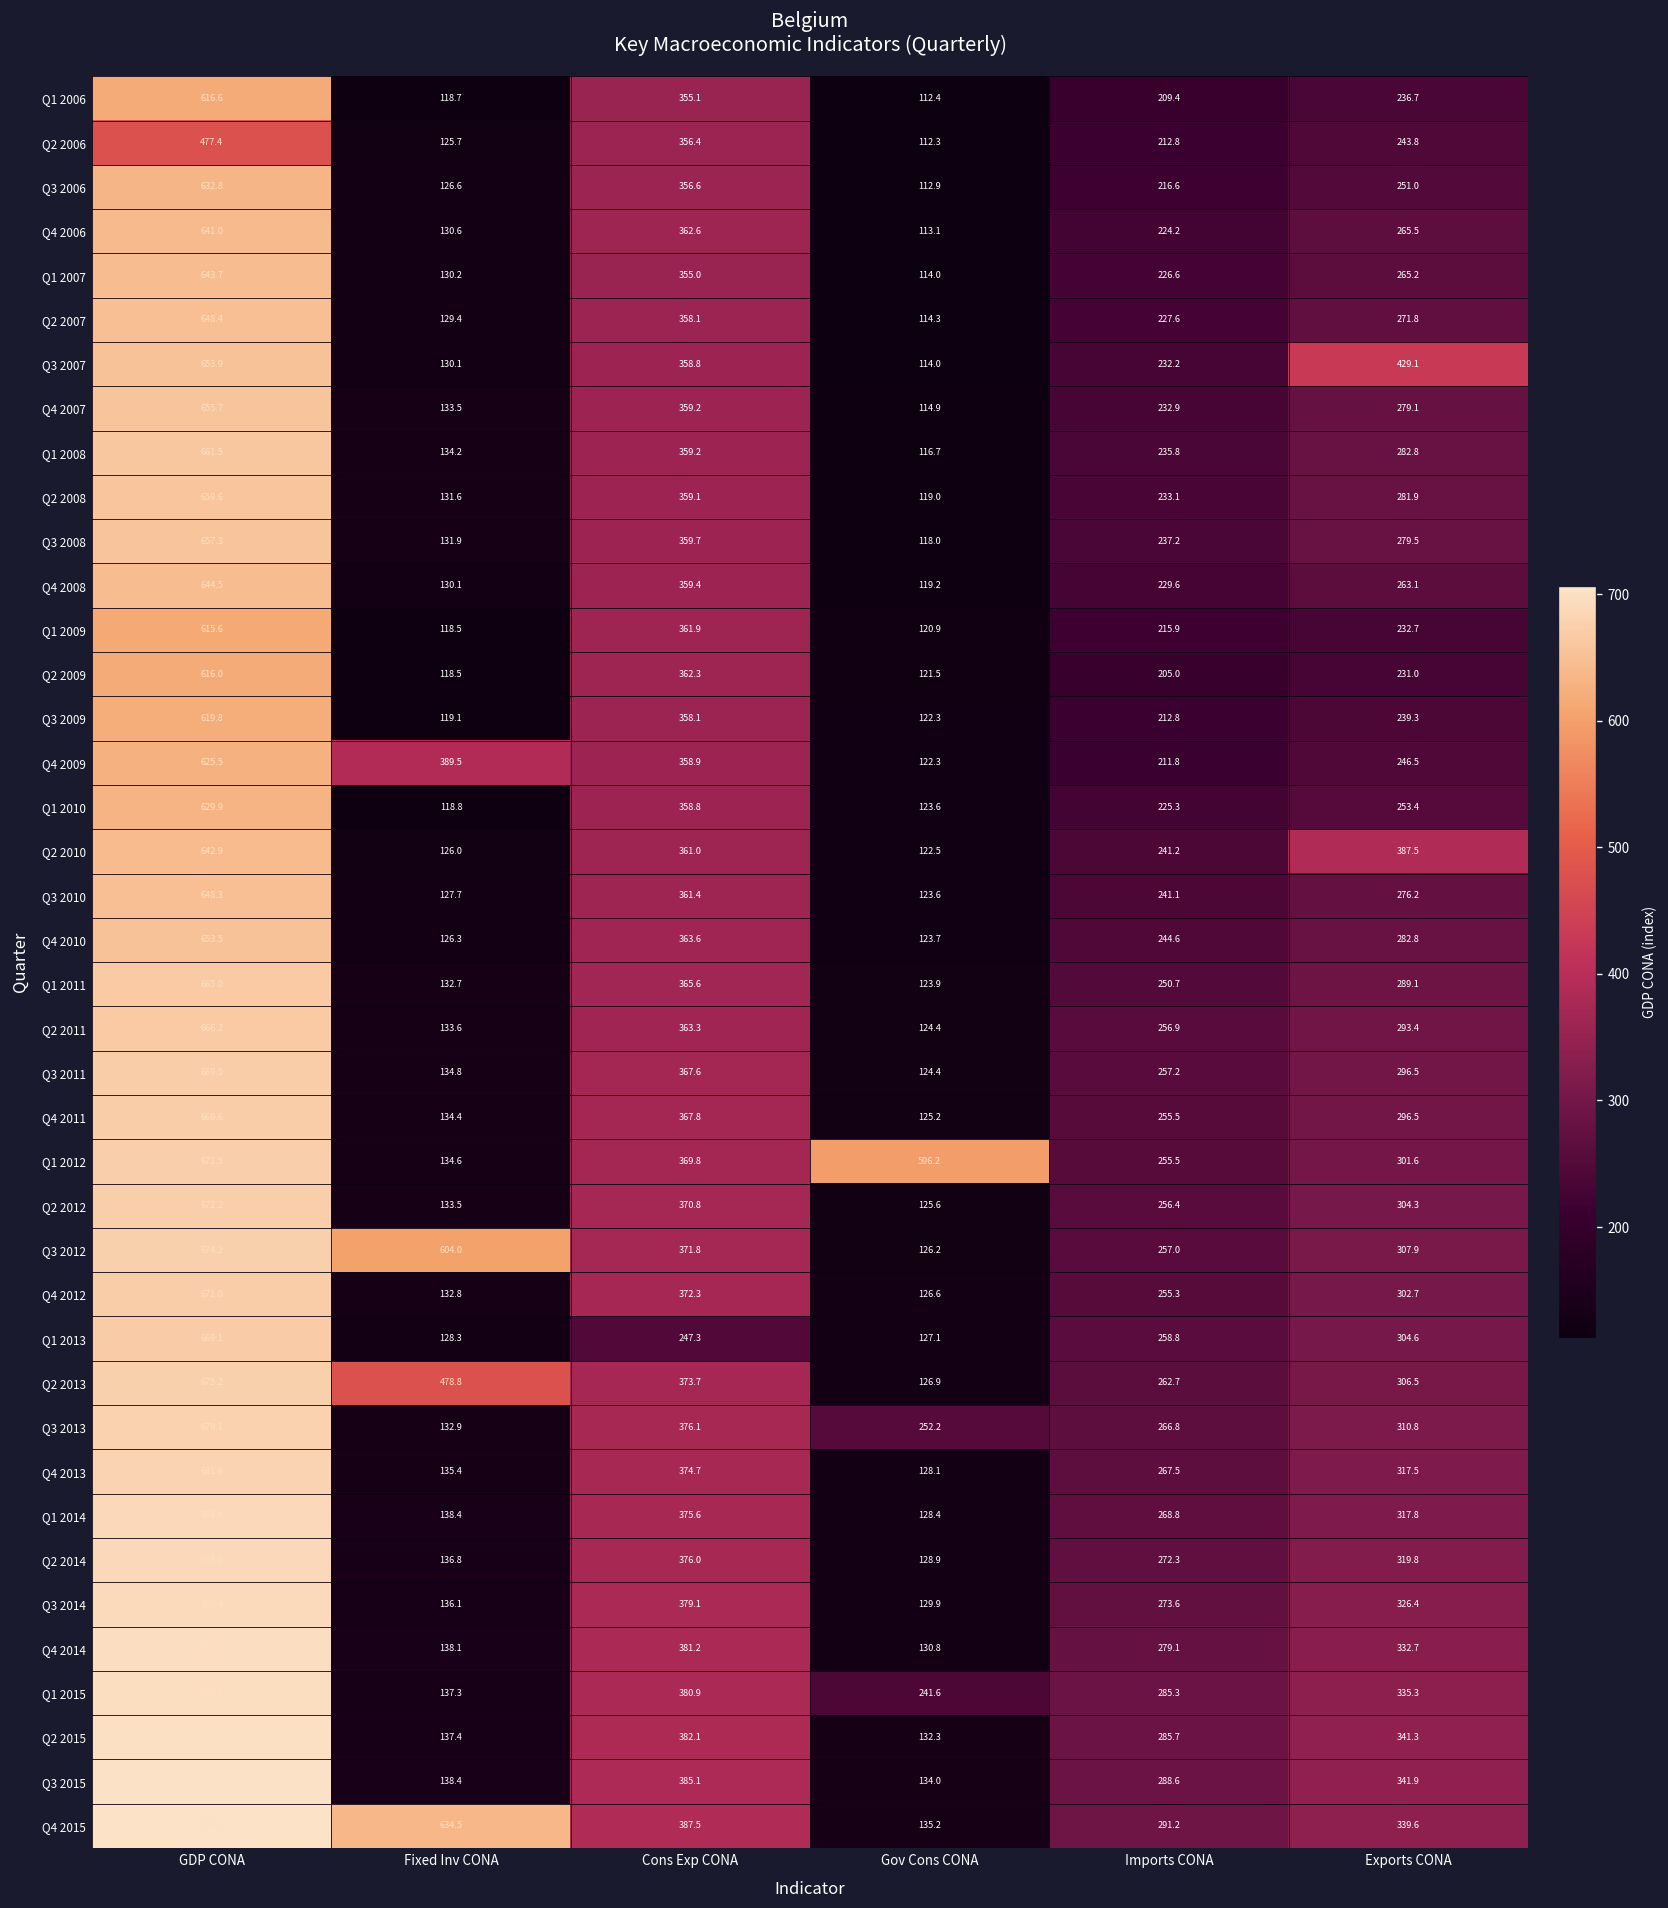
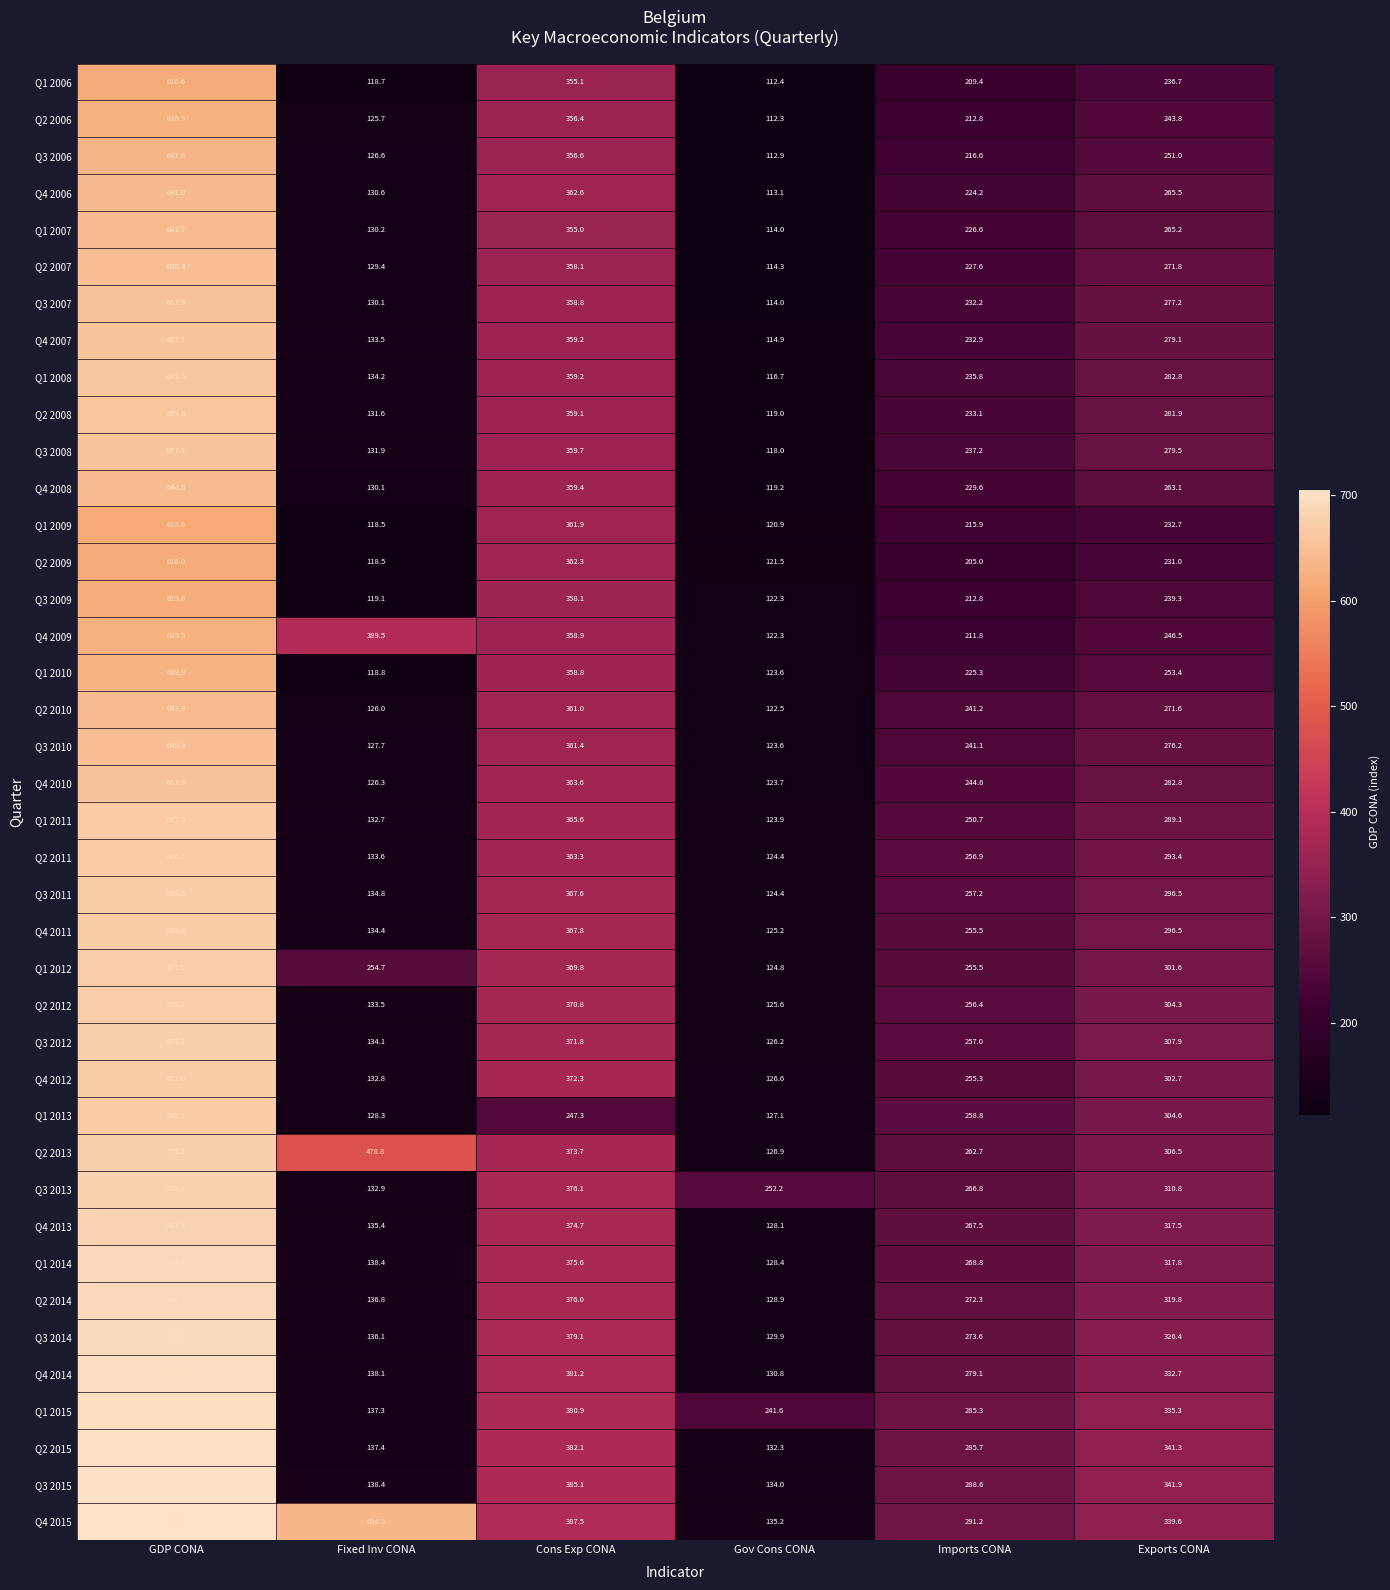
  {
    "Q2 2006": {
-     "GDP CONA": 477.4,
+     "GDP CONA": 626.5,
      "Fixed Inv CONA": 125.7,
      "Cons Exp CONA": 356.4,
      "Gov Cons CONA": 112.3,
      "Imports CONA": 212.8,
      "Exports CONA": 243.8
    },
    "Q3 2007": {
      "Fixed Inv CONA": 130.1,
      "Cons Exp CONA": 358.8,
      "Gov Cons CONA": 114.0,
      "Imports CONA": 232.2,
-     "Exports CONA": 429.1
+     "Exports CONA": 277.2
    },
    "Q2 2010": {
      "GDP CONA": 642.9,
      "Fixed Inv CONA": 126.0,
      "Cons Exp CONA": 361.0,
      "Gov Cons CONA": 122.5,
      "Imports CONA": 241.2,
-     "Exports CONA": 387.5
+     "Exports CONA": 271.6
    },
    "Q1 2012": {
-     "Fixed Inv CONA": 134.6,
+     "Fixed Inv CONA": 254.7,
      "Cons Exp CONA": 369.8,
-     "Gov Cons CONA": 596.2,
+     "Gov Cons CONA": 124.8,
      "Imports CONA": 255.5,
      "Exports CONA": 301.6
    },
    "Q3 2012": {
-     "Fixed Inv CONA": 604.0,
+     "Fixed Inv CONA": 134.1,
      "Cons Exp CONA": 371.8,
      "Gov Cons CONA": 126.2,
      "Imports CONA": 257.0,
      "Exports CONA": 307.9
    }
  }
